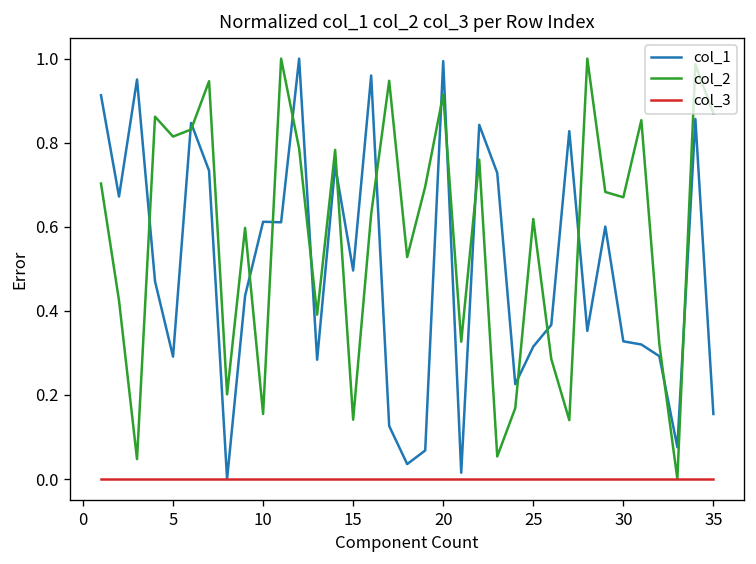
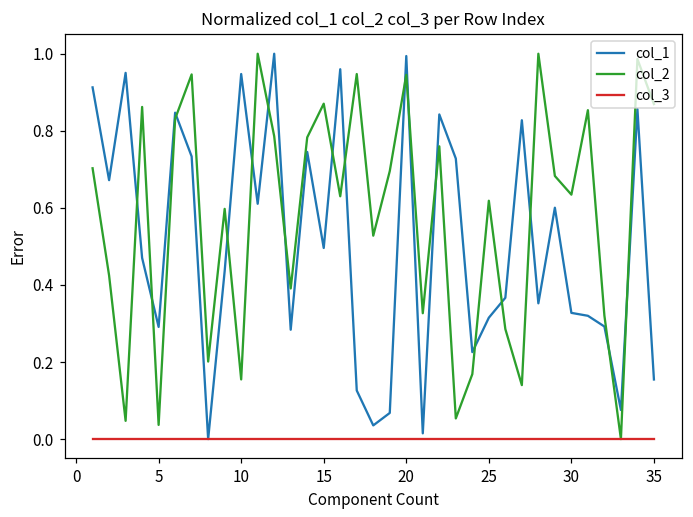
  {
    "col_1": {
      "5": 0.29,
-     "10": 0.61,
+     "10": 0.95,
      "15": 0.50,
      "20": 0.99,
      "25": 0.32,
      "30": 0.33,
      "35": 0.15
    },
    "col_2": {
-     "5": 0.81,
+     "5": 0.04,
      "10": 0.15,
-     "15": 0.14,
-     "20": 0.91,
+     "15": 0.87,
+     "20": 0.95,
      "25": 0.62,
-     "30": 0.67
+     "30": 0.63
    },
    "col_3": {
      "5": 0.00,
      "10": 0.00,
      "15": 0.00,
      "20": 0.00,
      "25": 0.00,
      "30": 0.00,
      "35": 0.00
    }
  }
